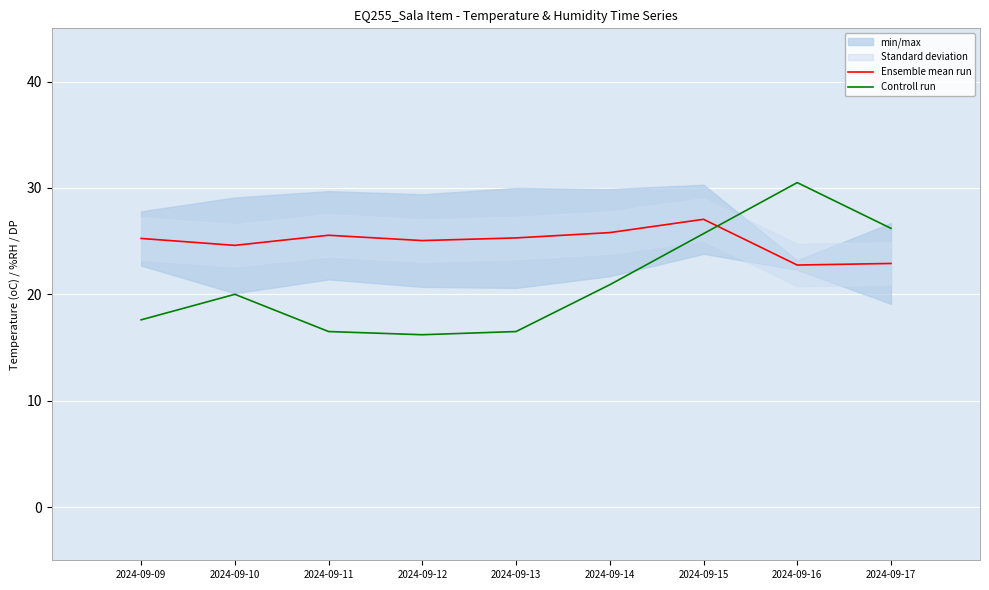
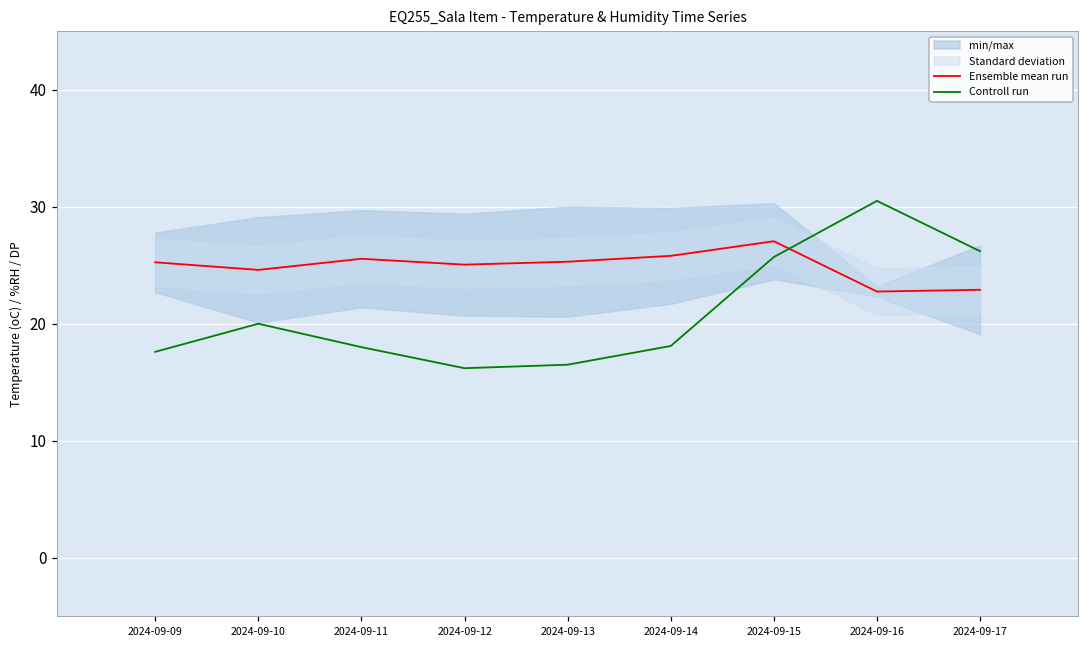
  {
    "Ensemble mean run": {
      "2024-09-09": 25.3,
      "2024-09-10": 24.6,
      "2024-09-11": 25.5,
      "2024-09-12": 25.0,
      "2024-09-13": 25.3,
      "2024-09-14": 25.8,
      "2024-09-15": 27.1,
      "2024-09-16": 22.8,
      "2024-09-17": 22.9
    },
    "Controll run": {
      "2024-09-09": 17.6,
      "2024-09-10": 20.0,
-     "2024-09-11": 16.5,
+     "2024-09-11": 18.0,
      "2024-09-12": 16.2,
      "2024-09-13": 16.5,
-     "2024-09-14": 20.9,
+     "2024-09-14": 18.1,
      "2024-09-15": 25.7,
      "2024-09-16": 30.5,
      "2024-09-17": 26.2
    }
  }
